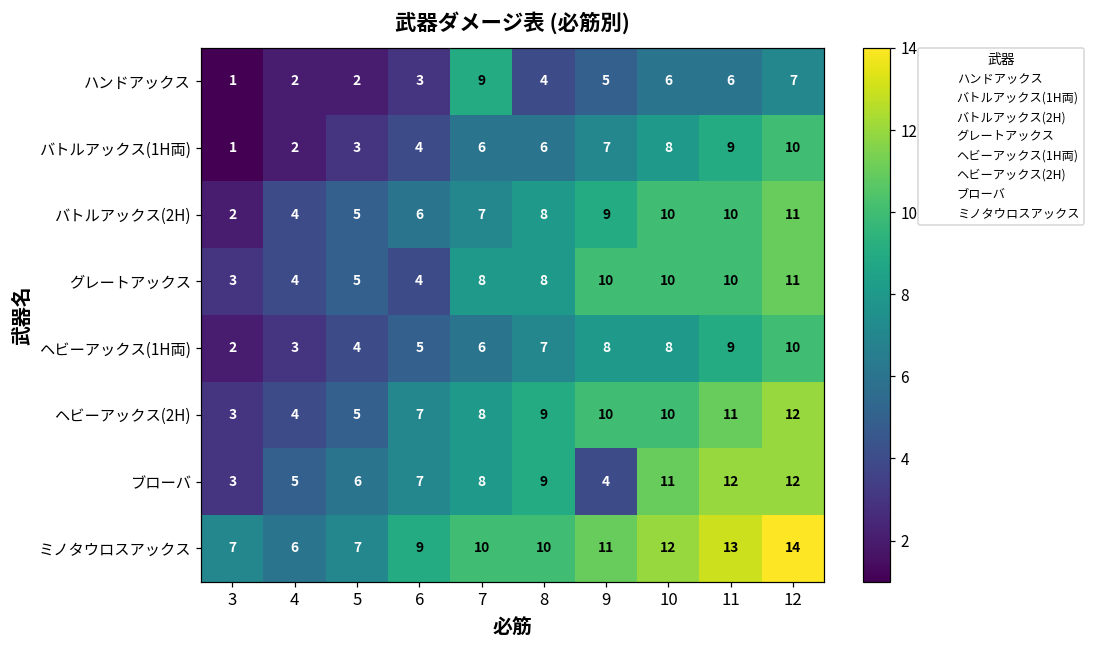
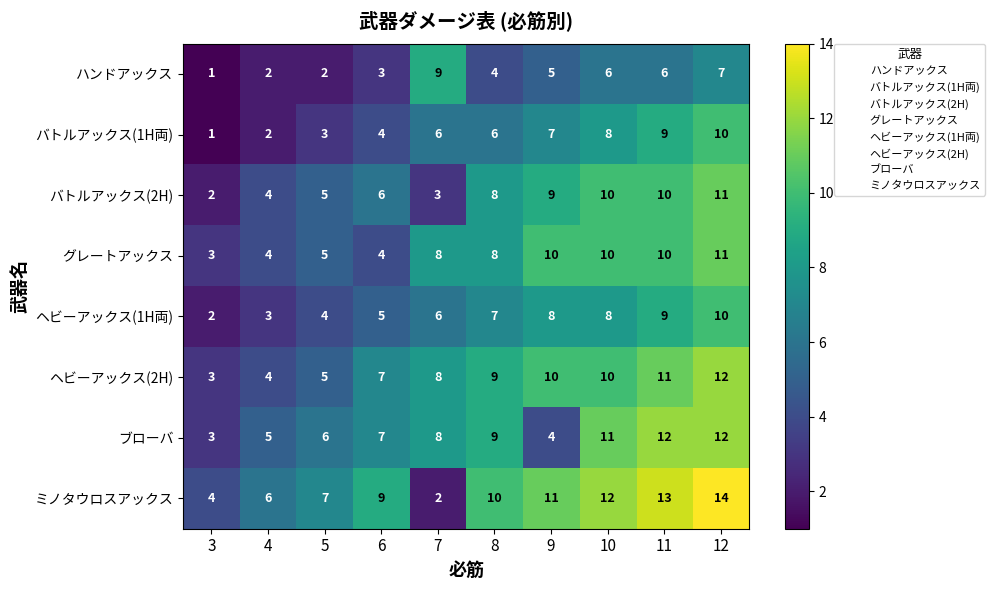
  {
    "ハンドアックス": {
      "3": 1,
      "4": 2,
      "5": 2,
      "6": 3,
      "7": 9,
      "8": 4,
      "9": 5,
      "10": 6,
      "11": 6,
      "12": 7
    },
    "バトルアックス(1H両)": {
      "3": 1,
      "4": 2,
      "5": 3,
      "6": 4,
      "7": 6,
      "8": 6,
      "9": 7,
      "10": 8,
      "11": 9,
      "12": 10
    },
    "バトルアックス(2H)": {
      "3": 2,
      "4": 4,
      "5": 5,
      "6": 6,
-     "7": 7,
+     "7": 3,
      "8": 8,
      "9": 9,
      "10": 10,
      "11": 10,
      "12": 11
    },
    "グレートアックス": {
      "3": 3,
      "4": 4,
      "5": 5,
      "6": 4,
      "7": 8,
      "8": 8,
      "9": 10,
      "10": 10,
      "11": 10,
      "12": 11
    },
    "ヘビーアックス(1H両)": {
      "3": 2,
      "4": 3,
      "5": 4,
      "6": 5,
      "7": 6,
      "8": 7,
      "9": 8,
      "10": 8,
      "11": 9,
      "12": 10
    },
    "ヘビーアックス(2H)": {
      "3": 3,
      "4": 4,
      "5": 5,
      "6": 7,
      "7": 8,
      "8": 9,
      "9": 10,
      "10": 10,
      "11": 11,
      "12": 12
    },
    "ブローバ": {
      "3": 3,
      "4": 5,
      "5": 6,
      "6": 7,
      "7": 8,
      "8": 9,
      "9": 4,
      "10": 11,
      "11": 12,
      "12": 12
    },
    "ミノタウロスアックス": {
-     "3": 7,
+     "3": 4,
      "4": 6,
      "5": 7,
      "6": 9,
-     "7": 10,
+     "7": 2,
      "8": 10,
      "9": 11,
      "10": 12,
      "11": 13,
      "12": 14
    }
  }
